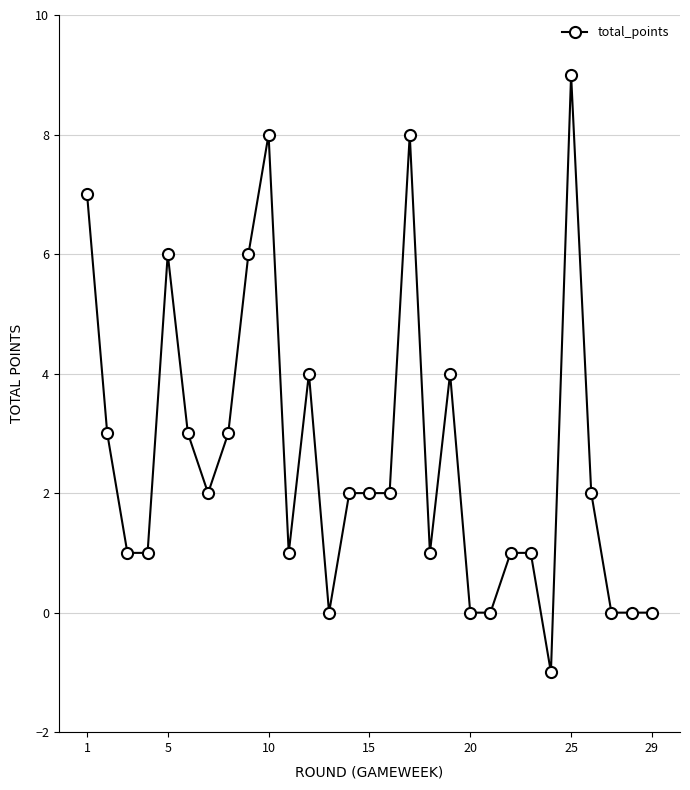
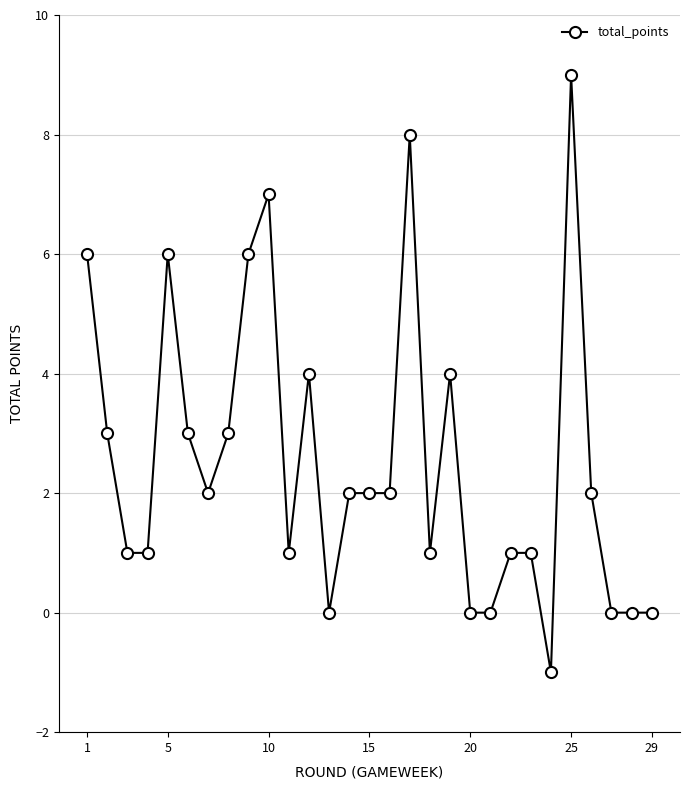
  {
-   "1": 7,
+   "1": 6,
    "5": 6,
-   "10": 8,
+   "10": 7,
    "15": 2,
    "20": 0,
    "25": 9,
    "29": 0
  }
